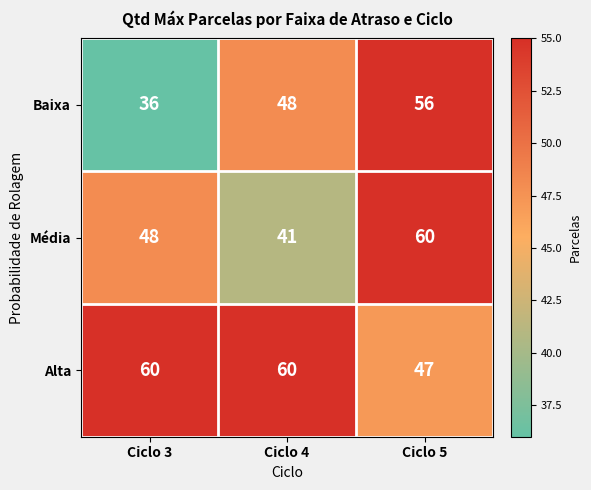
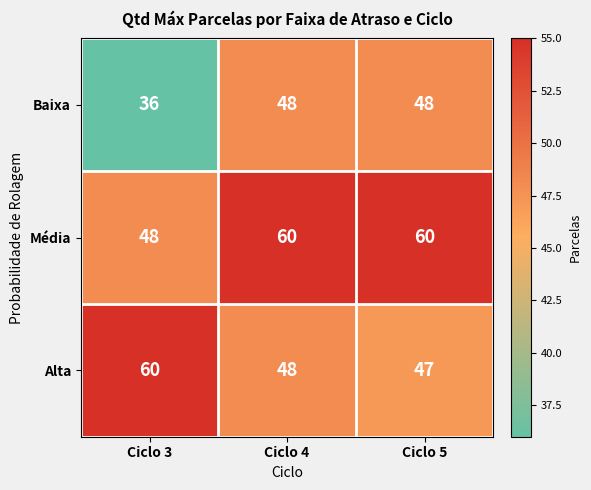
  {
    "Baixa": {
      "Ciclo 3": 36,
      "Ciclo 4": 48,
-     "Ciclo 5": 56
+     "Ciclo 5": 48
    },
    "Média": {
      "Ciclo 3": 48,
-     "Ciclo 4": 41,
+     "Ciclo 4": 60,
      "Ciclo 5": 60
    },
    "Alta": {
      "Ciclo 3": 60,
-     "Ciclo 4": 60,
+     "Ciclo 4": 48,
      "Ciclo 5": 47
    }
  }
